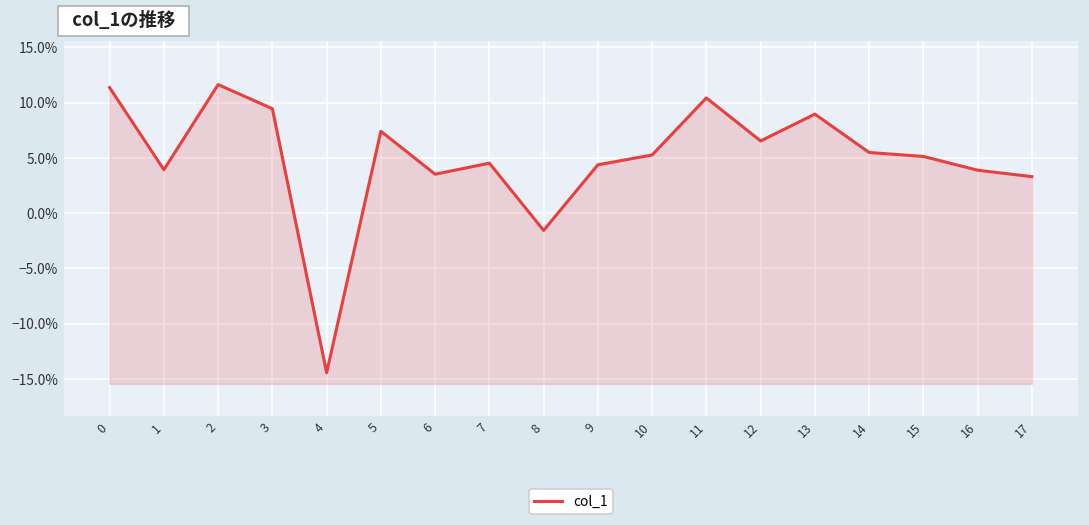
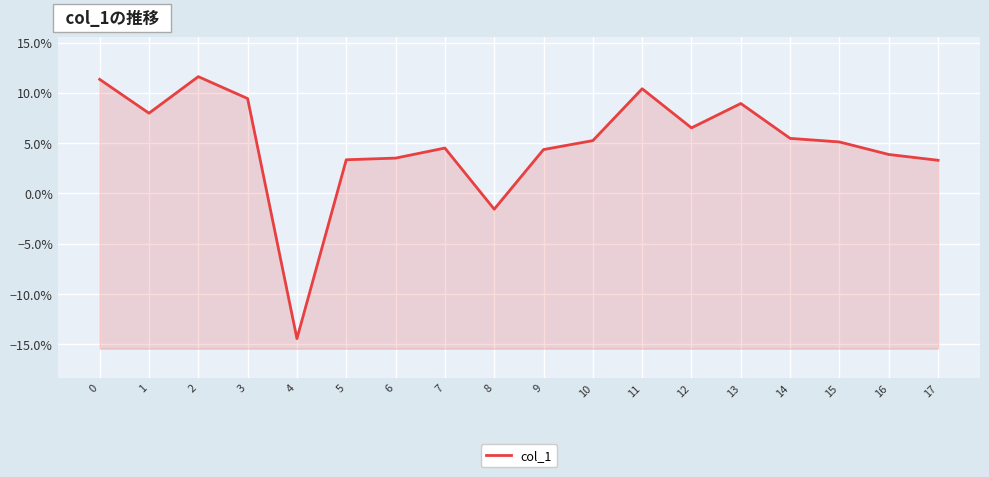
  {
    "0": "11.4%",
-   "1": "3.9%",
+   "1": "8.0%",
    "2": "11.6%",
    "3": "9.4%",
    "4": "-14.4%",
-   "5": "7.4%",
+   "5": "3.4%",
    "6": "3.5%",
    "7": "4.5%",
    "8": "-1.6%",
    "9": "4.4%",
    "10": "5.3%",
    "11": "10.4%",
    "12": "6.5%",
    "13": "9.0%",
    "14": "5.5%",
    "15": "5.1%",
    "16": "3.9%",
    "17": "3.3%"
  }
